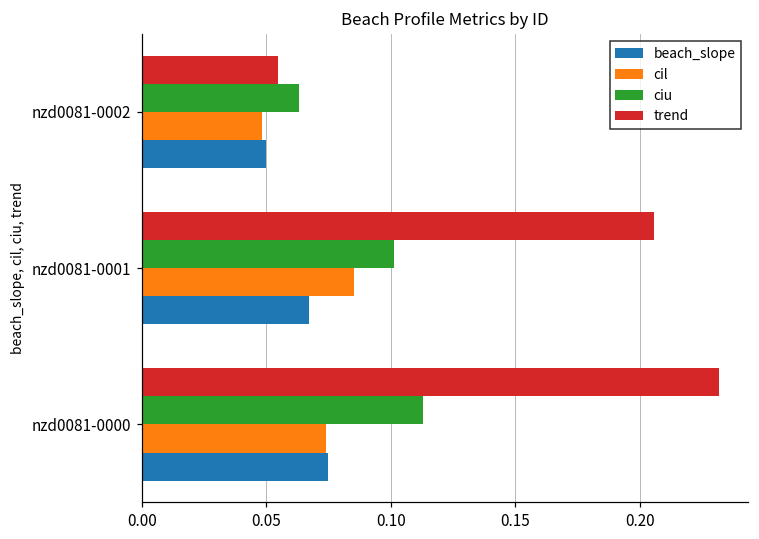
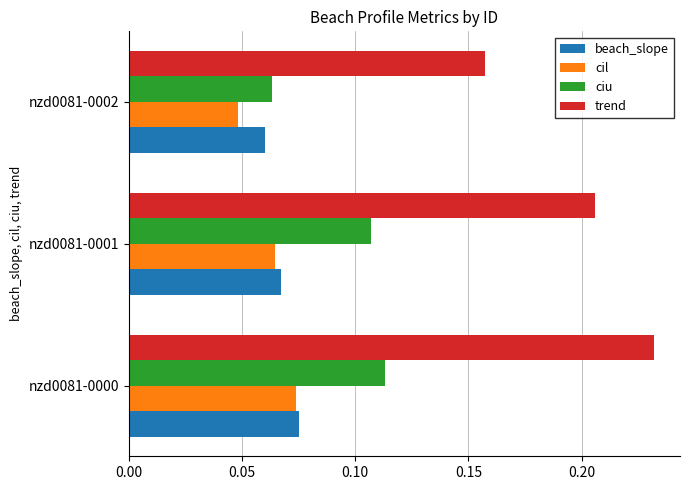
  {
    "beach_slope": {
-     "nzd0081-0002": 0.05,
+     "nzd0081-0002": 0.06,
      "nzd0081-0001": 0.067,
      "nzd0081-0000": 0.075
    },
    "cil": {
      "nzd0081-0002": 0.048,
-     "nzd0081-0001": 0.085,
+     "nzd0081-0001": 0.064,
      "nzd0081-0000": 0.074
    },
    "ciu": {
      "nzd0081-0002": 0.063,
-     "nzd0081-0001": 0.101,
+     "nzd0081-0001": 0.107,
      "nzd0081-0000": 0.113
    },
    "trend": {
-     "nzd0081-0002": 0.055,
+     "nzd0081-0002": 0.157,
      "nzd0081-0001": 0.206,
      "nzd0081-0000": 0.232
    }
  }
